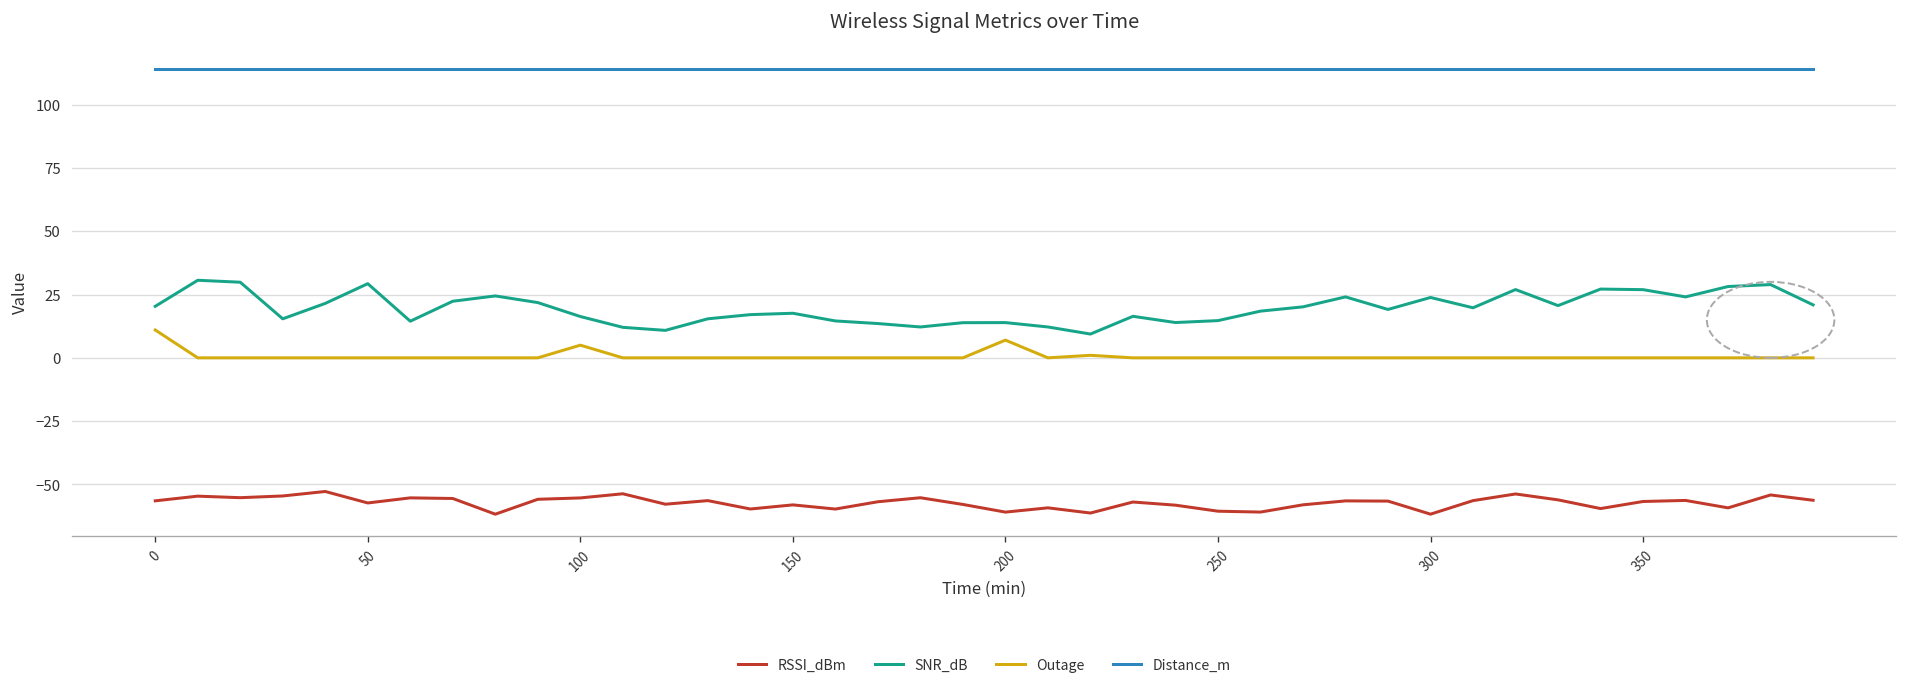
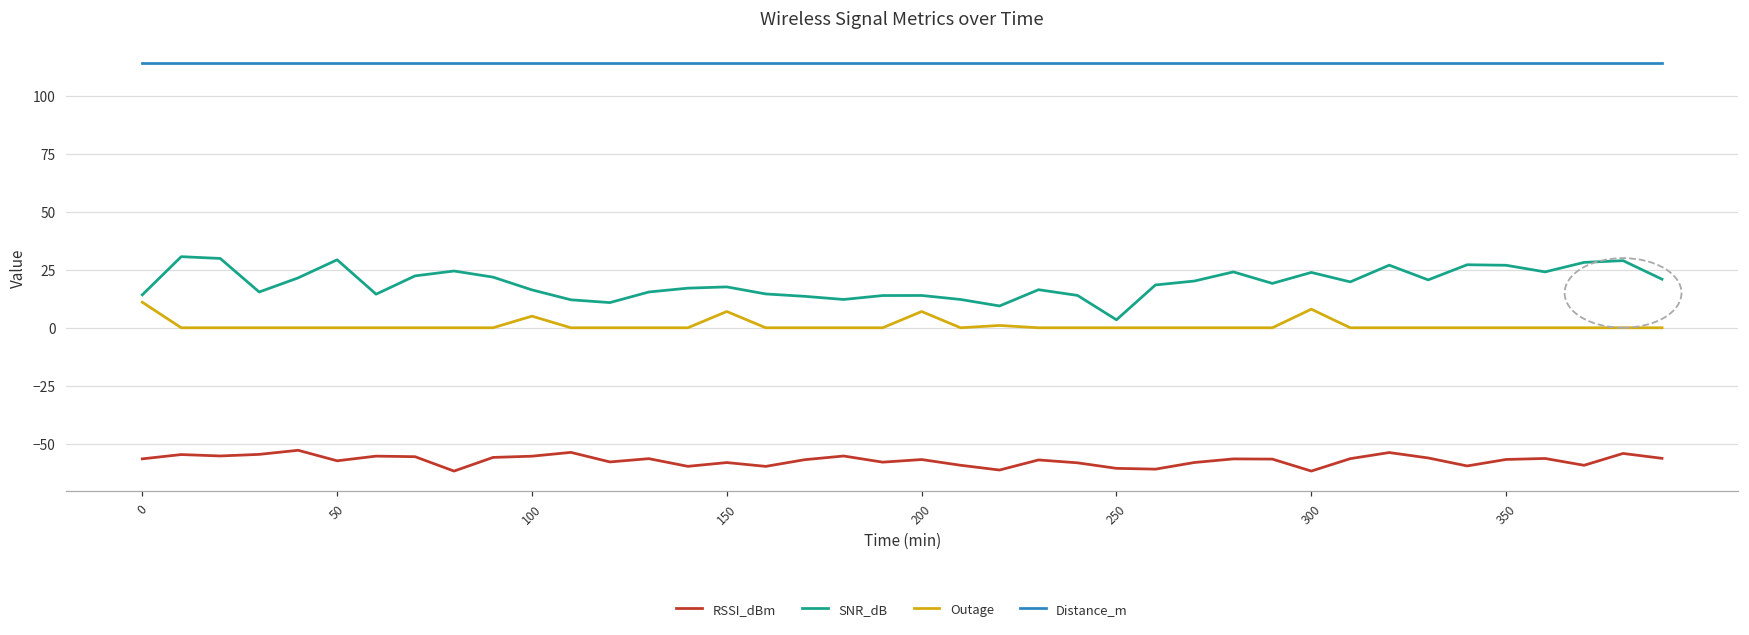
  {
    "RSSI_dBm": {
      "0": -56,
      "50": -57,
      "100": -55,
      "150": -58,
-     "200": -61,
+     "200": -57,
      "250": -61,
      "300": -62,
      "350": -57
    },
    "SNR_dB": {
-     "0": 20,
+     "0": 14,
      "50": 29,
      "100": 16,
      "150": 18,
      "200": 14,
-     "250": 15,
+     "250": 3,
      "300": 24,
      "350": 27
    },
    "Outage": {
      "0": 11,
      "50": 0,
      "100": 5,
-     "150": 0,
+     "150": 7,
      "200": 7,
      "250": 0,
-     "300": 0,
+     "300": 8,
      "350": 0
    },
    "Distance_m": {
      "0": 114,
      "50": 114,
      "100": 114,
      "150": 114,
      "200": 114,
      "250": 114,
      "300": 114,
      "350": 114
    }
  }
